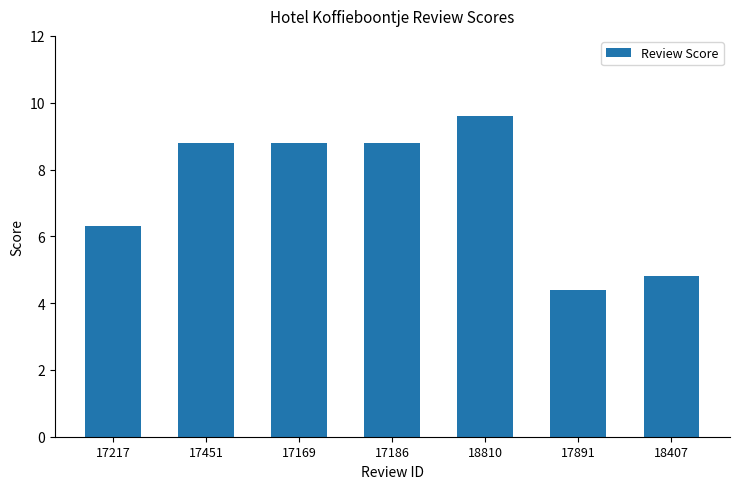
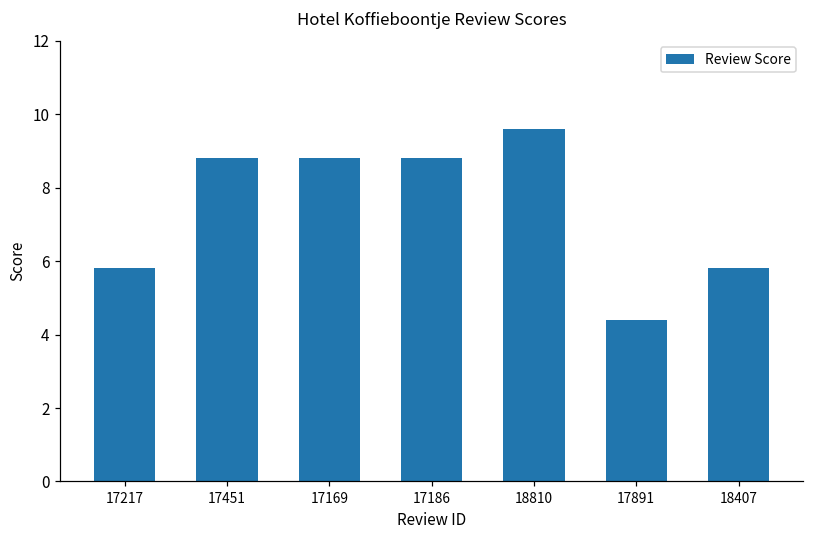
  {
-   "17217": 6.3,
+   "17217": 5.8,
    "17451": 8.8,
    "17169": 8.8,
    "17186": 8.8,
    "18810": 9.6,
    "17891": 4.4,
-   "18407": 4.8
+   "18407": 5.8
  }
